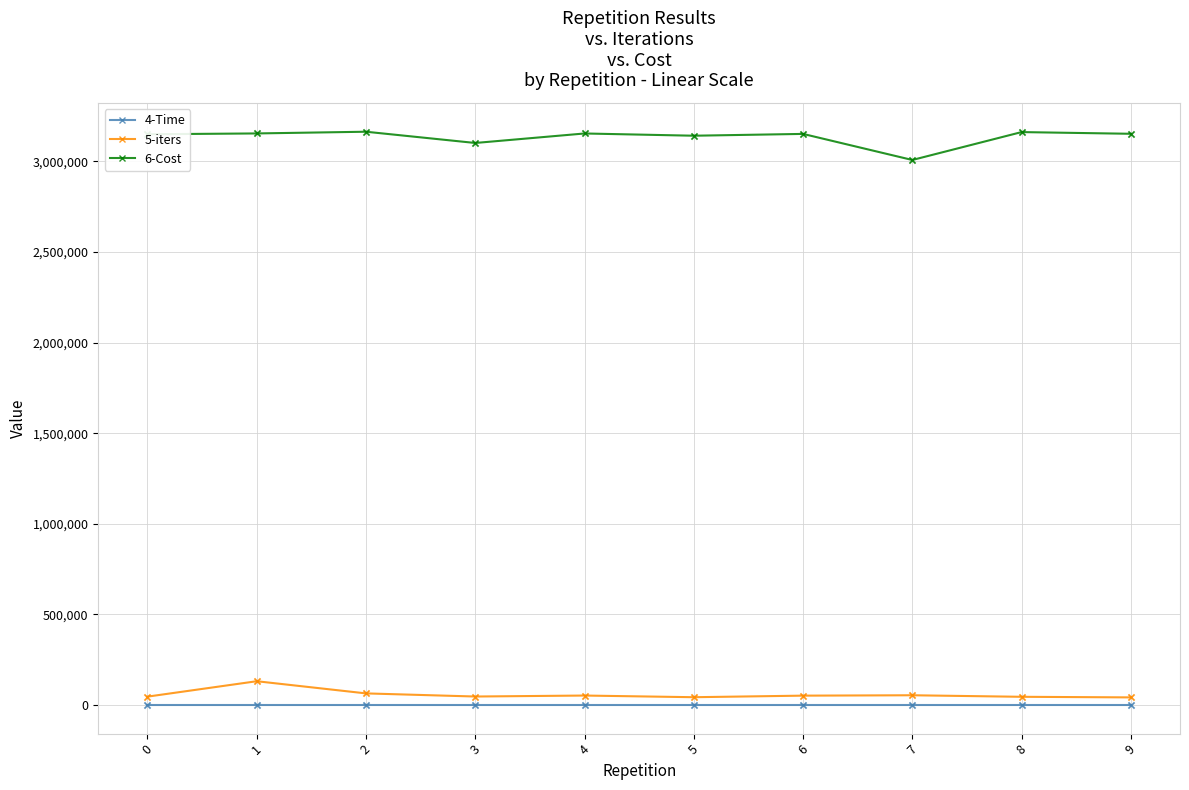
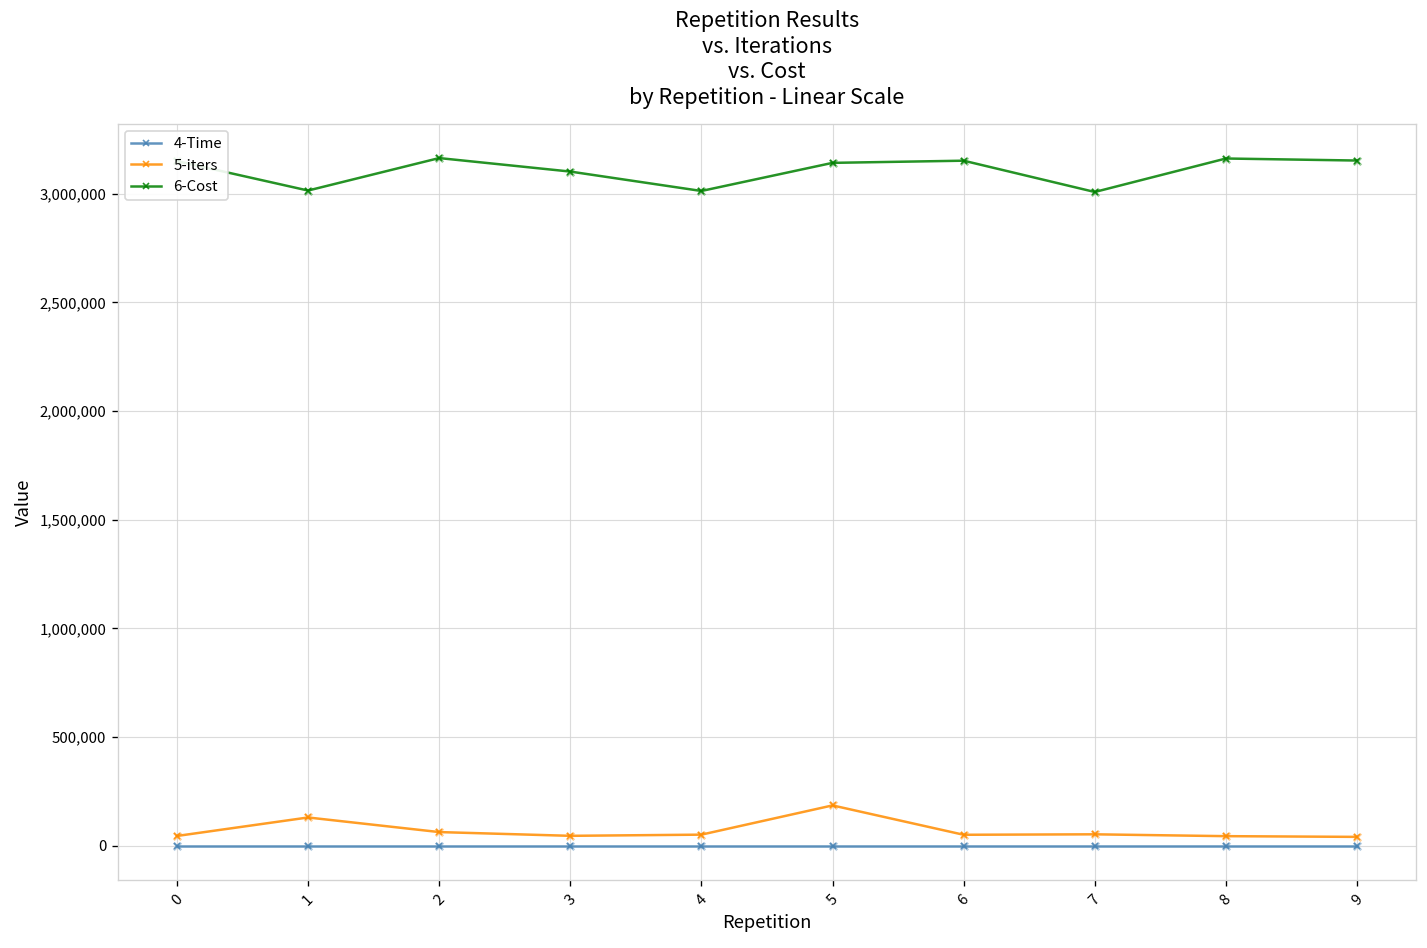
  {
    "4-Time": {
      "0": "0",
      "1": "0",
      "2": "0",
      "3": "0",
      "4": "0",
      "5": "0",
      "6": "0",
      "7": "0",
      "8": "0",
      "9": "0"
    },
    "5-iters": {
      "0": "50,000",
      "1": "130,000",
      "2": "60,000",
      "3": "50,000",
      "4": "50,000",
-     "5": "40,000",
+     "5": "190,000",
      "6": "50,000",
      "7": "50,000",
      "8": "40,000",
      "9": "40,000"
    },
    "6-Cost": {
-     "1": "3,150,000",
+     "1": "3,010,000",
      "2": "3,160,000",
      "3": "3,100,000",
-     "4": "3,150,000",
+     "4": "3,010,000",
      "5": "3,140,000",
      "6": "3,150,000",
      "7": "3,010,000",
      "8": "3,160,000",
      "9": "3,150,000"
    }
  }
